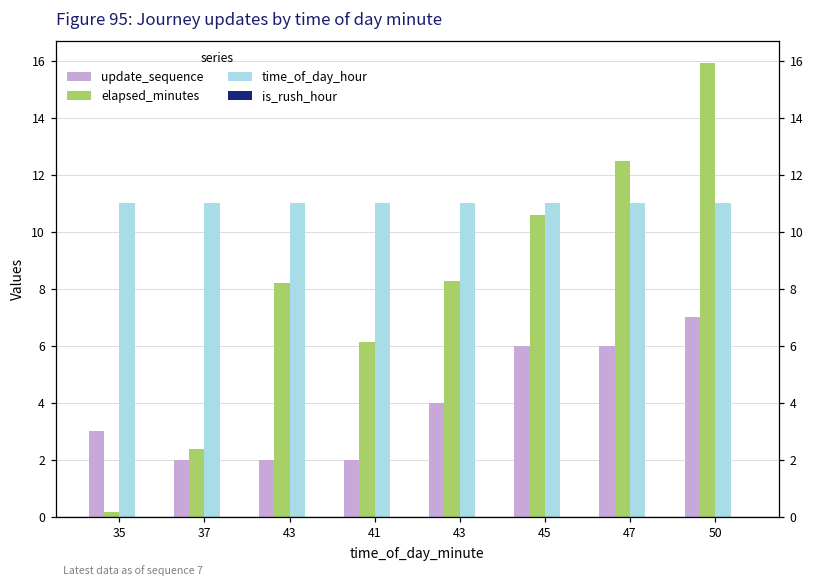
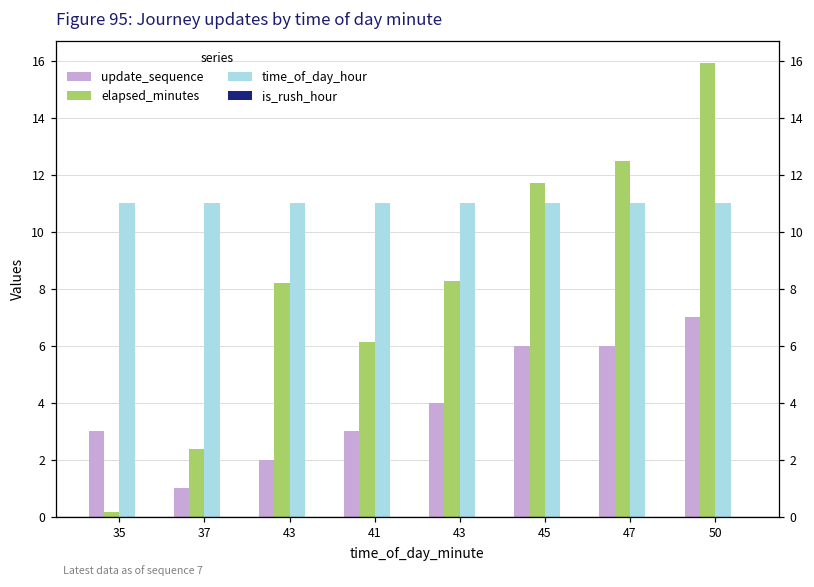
  {
    "update_sequence": {
      "35": 3,
-     "37": 2,
-     "41": 2,
+     "37": 1,
+     "41": 3,
      "45": 6,
      "47": 6,
      "50": 7
    },
    "elapsed_minutes": {
      "35": 0.2,
      "37": 2.4,
      "41": 6.1,
-     "45": 10.6,
+     "45": 11.7,
      "47": 12.5,
      "50": 15.9
    },
    "time_of_day_hour": {
      "35": 11.0,
      "37": 11.0,
      "41": 11.0,
      "45": 11.0,
      "47": 11.0,
      "50": 11.0
    },
    "is_rush_hour": {
      "35": 0.0,
      "37": 0.0,
      "41": 0.0,
      "45": 0.0,
      "47": 0.0,
      "50": 0.0
    }
  }
